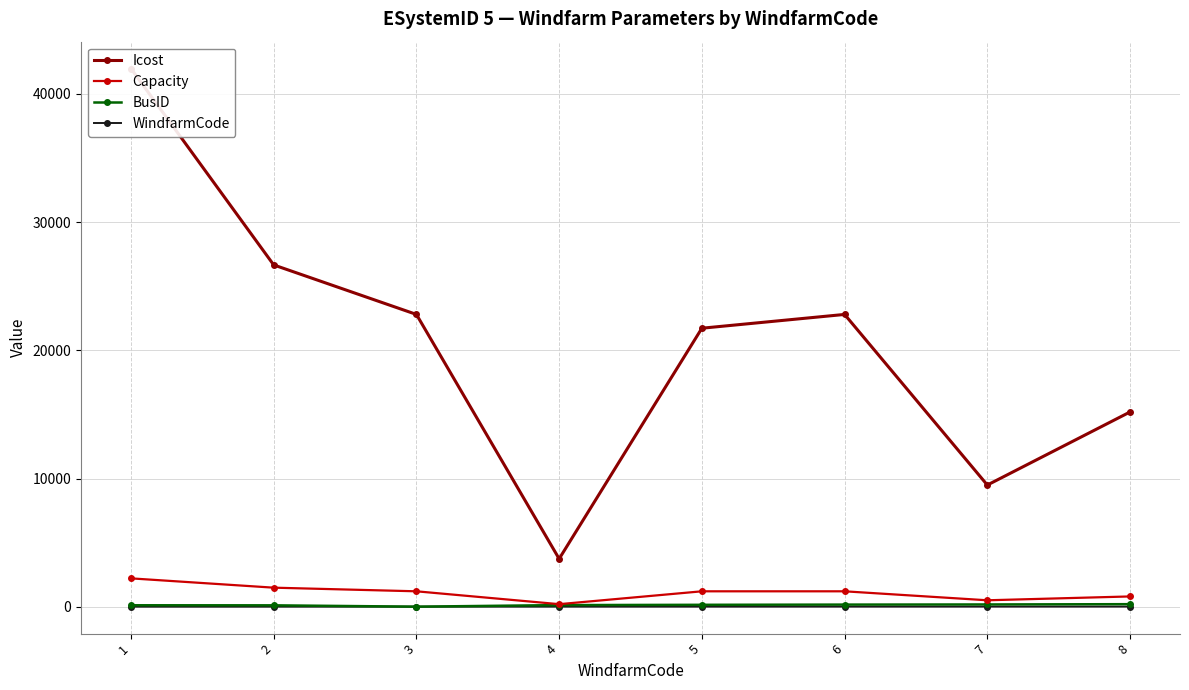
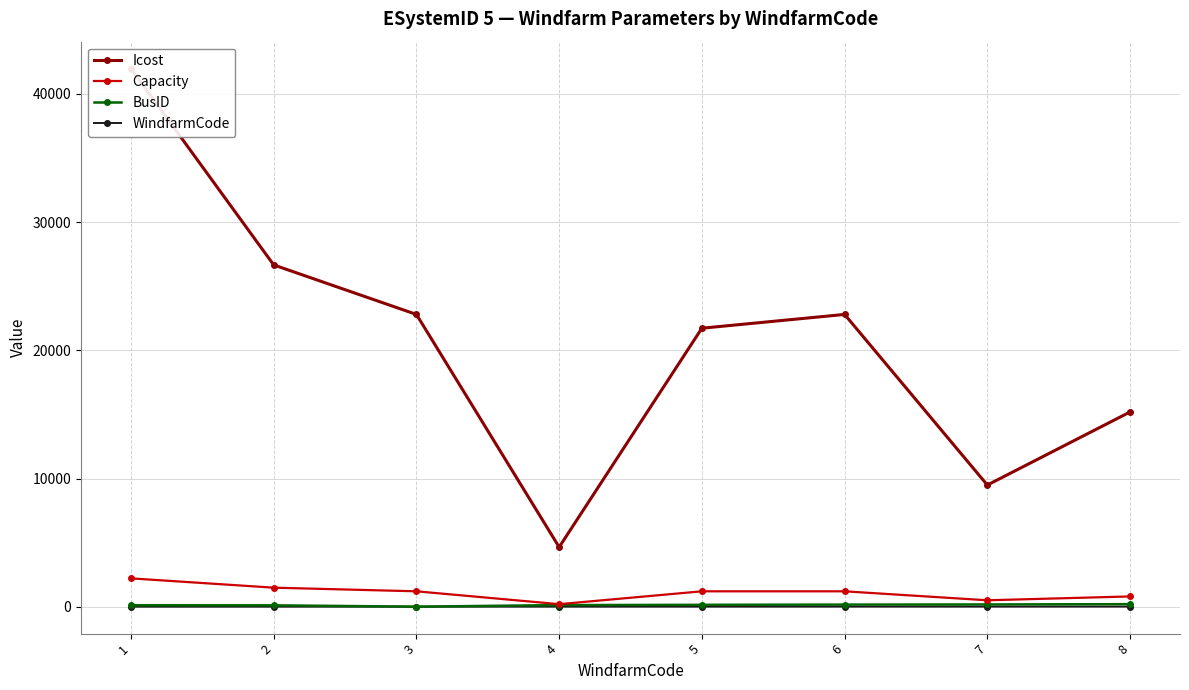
  {
    "Icost": {
      "2": 26700,
      "3": 22800,
-     "4": 3700,
+     "4": 4600,
      "5": 21700,
      "6": 22800,
      "7": 9500,
      "8": 15200
    },
    "Capacity": {
      "1": 2200,
      "2": 1500,
      "3": 1200,
      "5": 1200,
      "6": 1200,
      "7": 500,
      "8": 800
    }
  }
